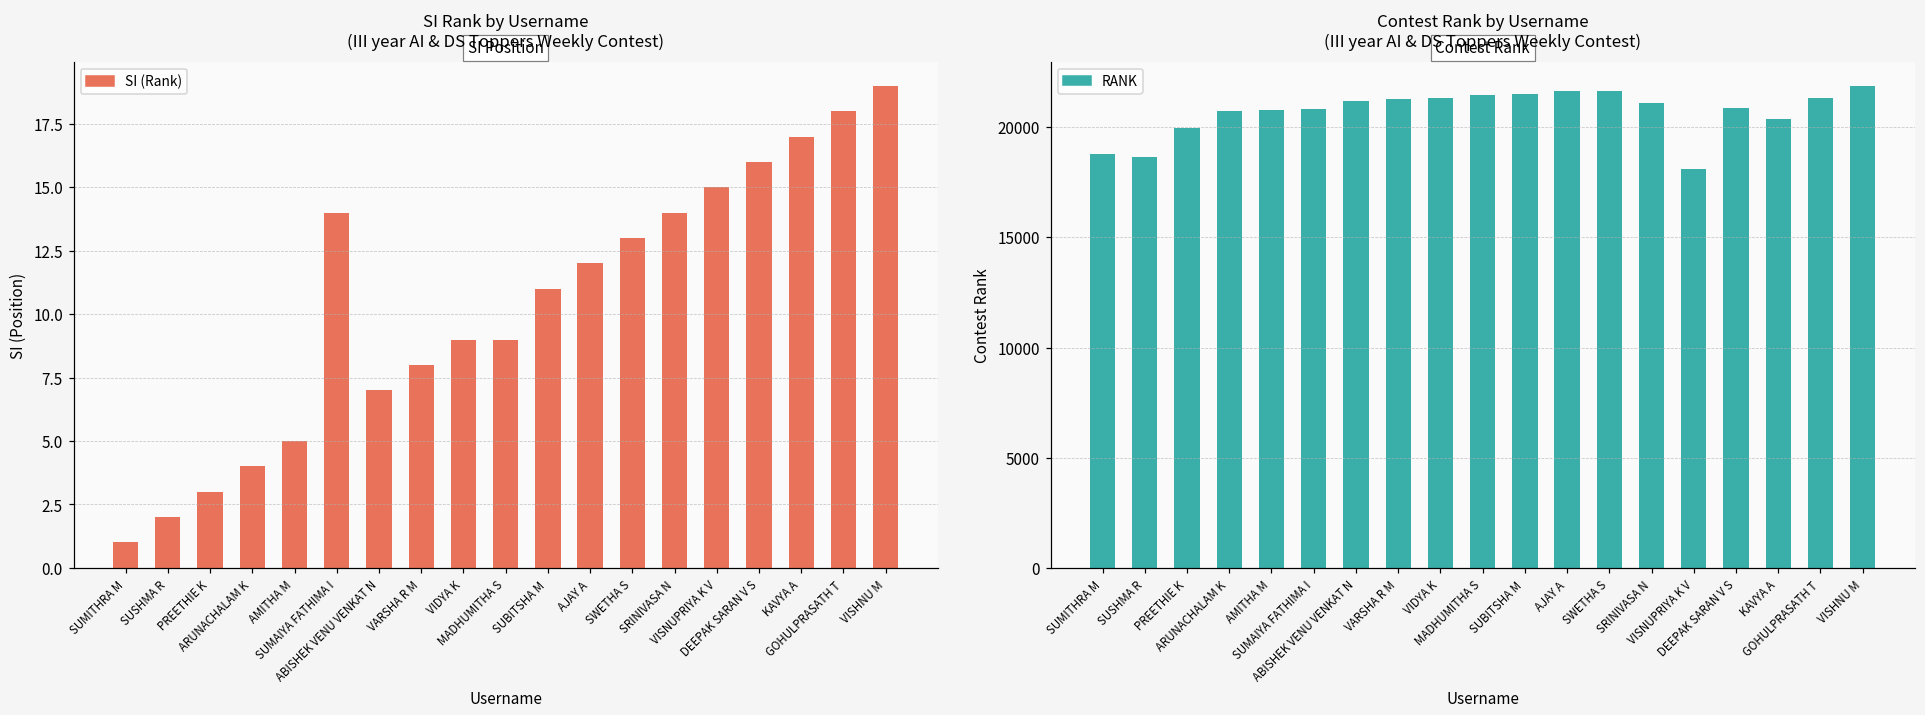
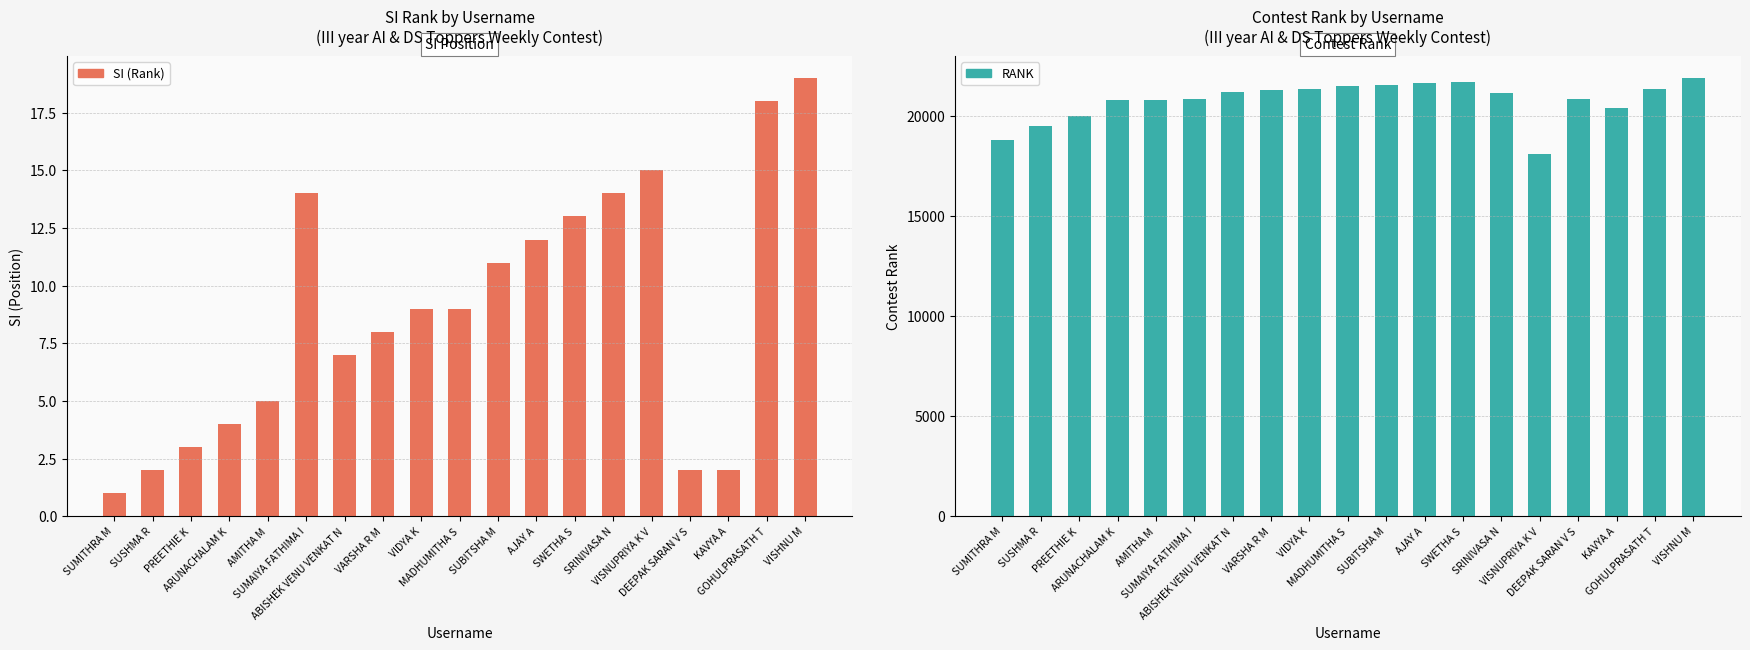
  {
    "SI Rank by Username (III year AI & DS Toppers Weekly Contest)": {
      "SUMITHRA M": 1,
      "SUSHMA R": 2,
      "PREETHIE K": 3,
      "ARUNACHALAM K": 4,
      "AMITHA M": 5,
      "SUMAIYA FATHIMA I": 14,
      "ABISHEK VENU VENKAT N": 7,
      "VARSHA R M": 8,
      "VIDYA K": 9,
      "MADHUMITHA S": 9,
      "SUBITSHA M": 11,
      "AJAY A": 12,
      "SWETHA S": 13,
      "SRINIVASA N": 14,
      "VISNUPRIYA K V": 15,
-     "DEEPAK SARAN V S": 16,
-     "KAVYA A": 17,
+     "DEEPAK SARAN V S": 2,
+     "KAVYA A": 2,
      "GOHULPRASATH T": 18,
      "VISHNU M": 19
    },
    "Contest Rank by Username (III year AI & DS Toppers Weekly Contest)": {
      "SUMITHRA M": 18800,
-     "SUSHMA R": 18600,
+     "SUSHMA R": 19500,
      "PREETHIE K": 20000,
      "ARUNACHALAM K": 20800,
      "AMITHA M": 20800,
      "SUMAIYA FATHIMA I": 20800,
      "ABISHEK VENU VENKAT N": 21200,
      "VARSHA R M": 21300,
      "VIDYA K": 21300,
      "MADHUMITHA S": 21500,
      "SUBITSHA M": 21500,
      "AJAY A": 21600,
      "SWETHA S": 21700,
      "SRINIVASA N": 21100,
      "VISNUPRIYA K V": 18100,
      "DEEPAK SARAN V S": 20800,
      "KAVYA A": 20400,
      "GOHULPRASATH T": 21300,
      "VISHNU M": 21900
    }
  }
